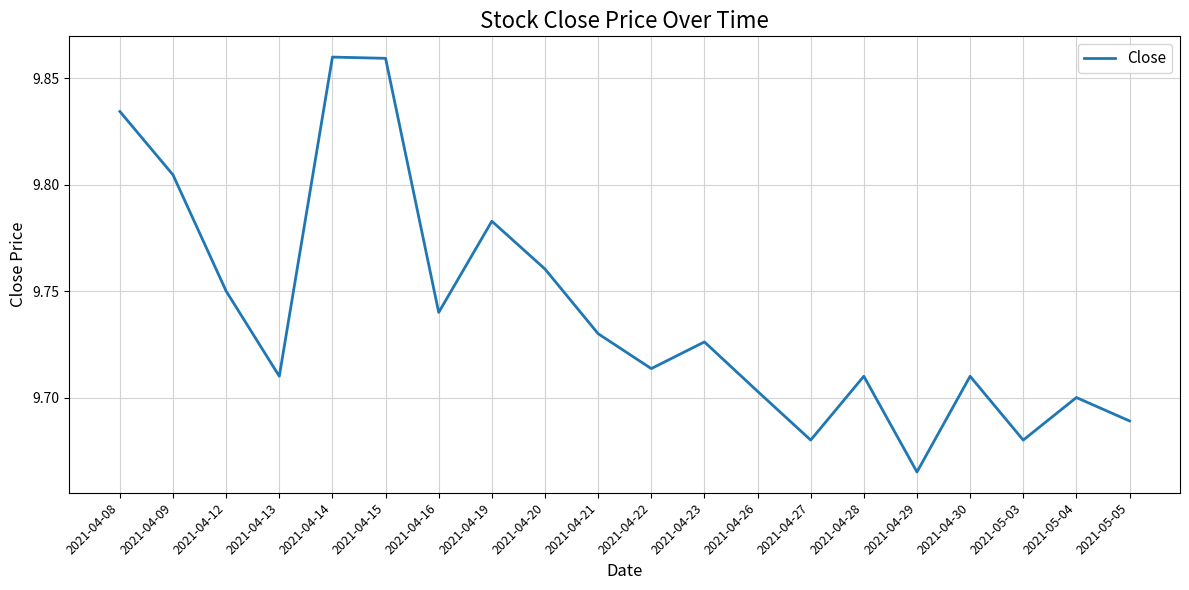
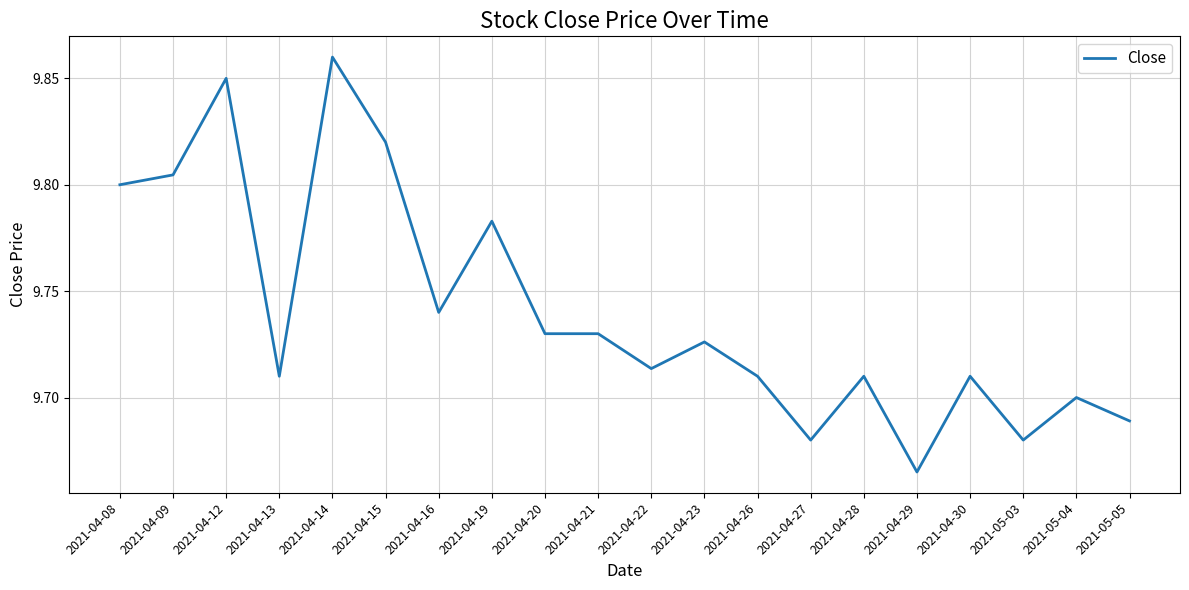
  {
-   "2021-04-08": 9.834,
+   "2021-04-08": 9.800,
    "2021-04-09": 9.805,
-   "2021-04-12": 9.75,
+   "2021-04-12": 9.85,
    "2021-04-13": 9.710,
    "2021-04-14": 9.860,
-   "2021-04-15": 9.859,
+   "2021-04-15": 9.820,
    "2021-04-16": 9.740,
    "2021-04-19": 9.783,
-   "2021-04-20": 9.760,
+   "2021-04-20": 9.730,
    "2021-04-21": 9.730,
    "2021-04-22": 9.714,
    "2021-04-23": 9.726,
-   "2021-04-26": 9.703,
+   "2021-04-26": 9.710,
    "2021-04-27": 9.680,
    "2021-04-28": 9.710,
    "2021-04-29": 9.665,
    "2021-04-30": 9.710,
    "2021-05-03": 9.680,
    "2021-05-04": 9.700,
    "2021-05-05": 9.689
  }
